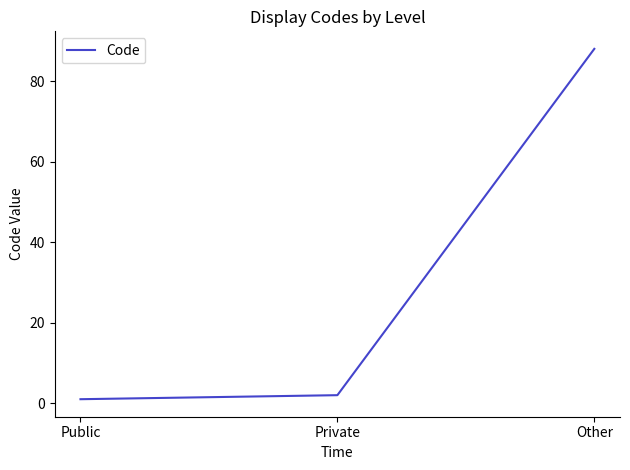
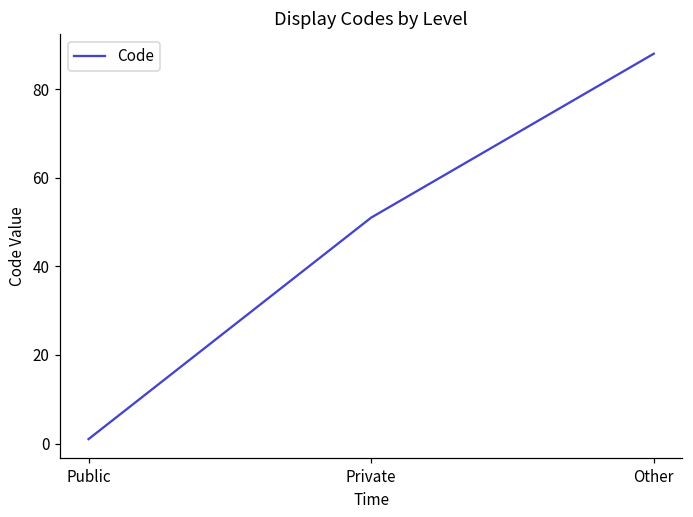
  {
    "Public": 1,
-   "Private": 2,
+   "Private": 51,
    "Other": 88
  }
